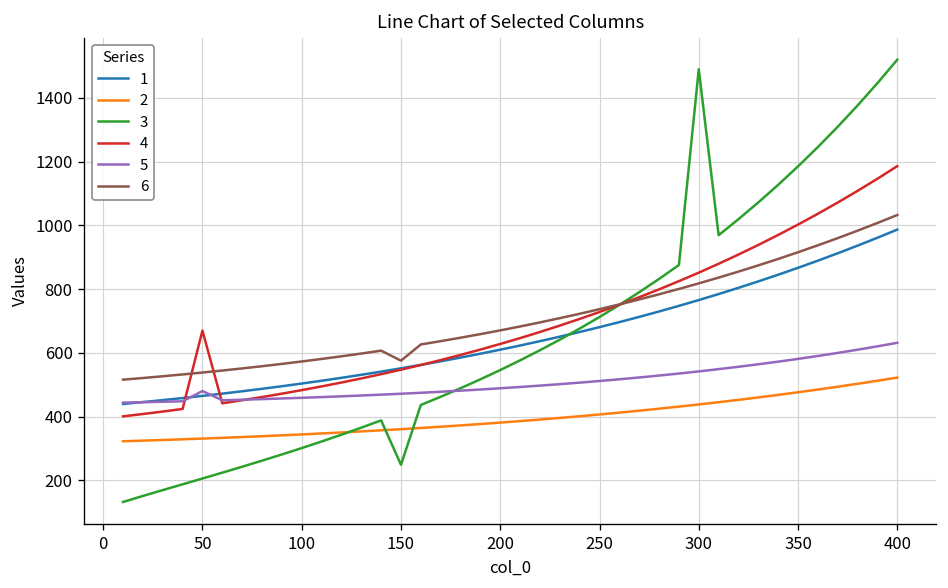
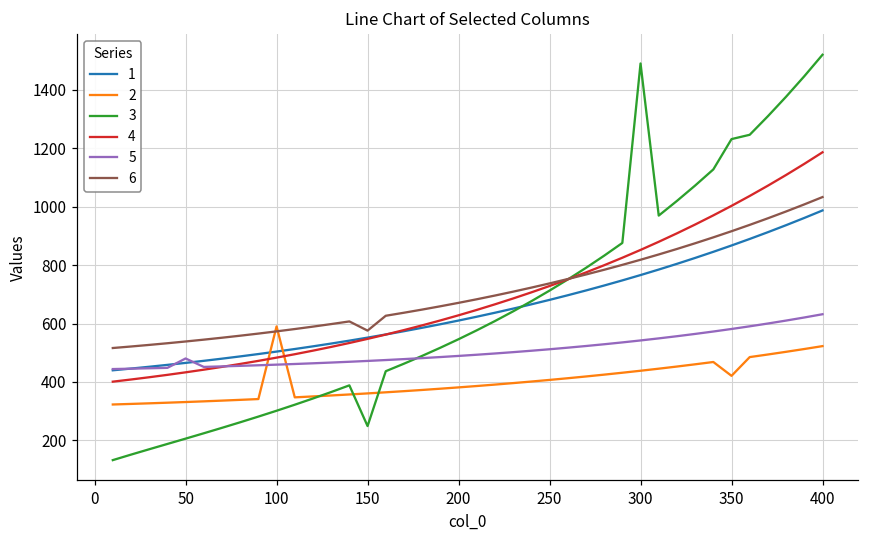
  {
    "1": {
      "50": 470,
      "100": 500,
      "200": 610,
      "250": 680,
      "300": 770,
      "350": 870,
      "400": 990
    },
    "2": {
      "50": 330,
-     "100": 340,
+     "100": 590,
      "150": 360,
      "200": 380,
      "250": 410,
      "300": 440,
-     "350": 480,
+     "350": 420,
      "400": 520
    },
    "3": {
      "50": 210,
      "100": 300,
      "150": 250,
      "200": 550,
      "250": 710,
      "300": 1490,
-     "350": 1180,
+     "350": 1230,
      "400": 1520
    },
    "4": {
-     "50": 670,
+     "50": 430,
      "100": 480,
      "200": 630,
      "300": 850,
      "350": 1000,
      "400": 1190
    },
    "5": {
      "50": 480,
      "100": 460,
      "150": 470,
      "200": 490,
      "250": 510,
      "300": 540,
      "350": 580,
      "400": 630
    },
    "6": {
      "50": 540,
      "100": 570,
      "150": 580,
      "200": 670,
      "300": 820,
      "350": 920,
      "400": 1030
    }
  }
